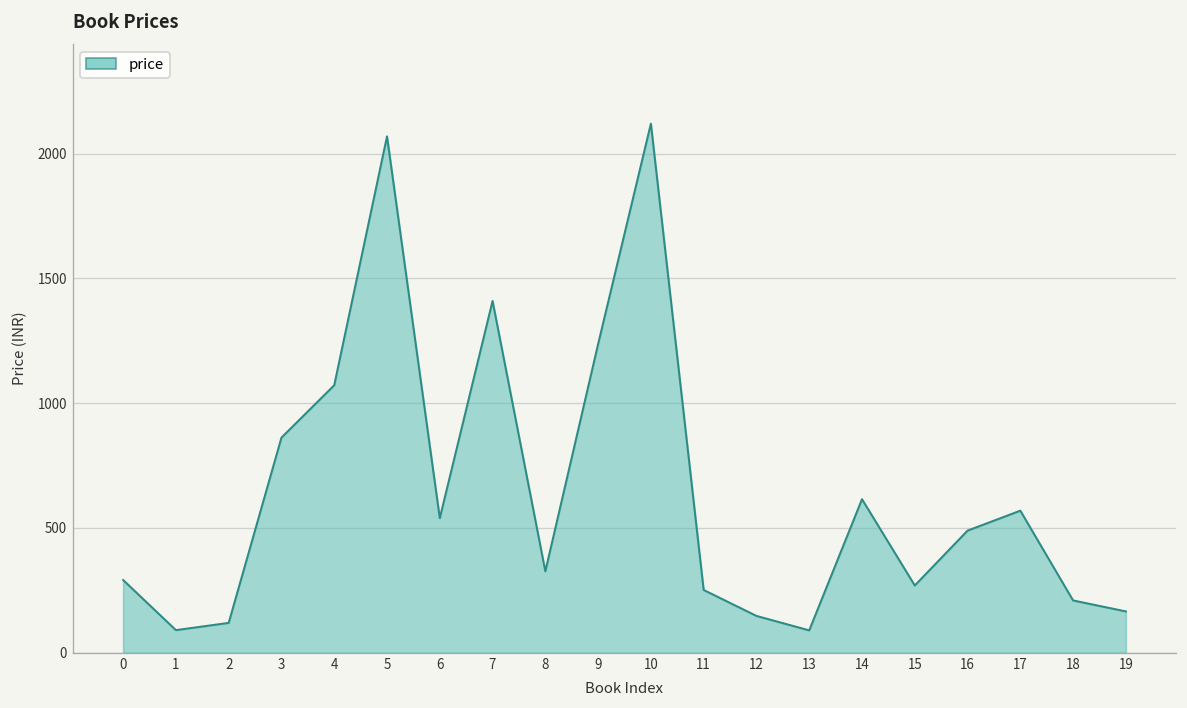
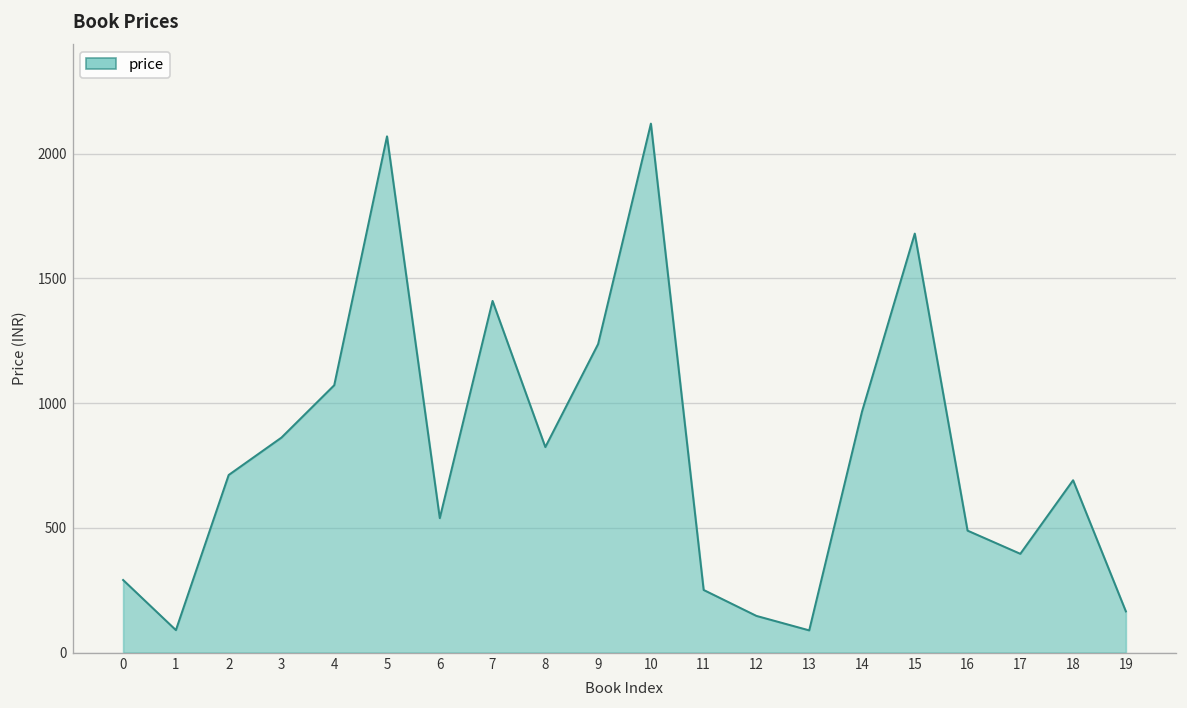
  {
    "0": 290,
    "1": 90,
-   "2": 120,
+   "2": 710,
    "3": 860,
    "4": 1070,
    "5": 2070,
    "6": 540,
    "7": 1410,
-   "8": 330,
+   "8": 820,
    "9": 1240,
    "10": 2120,
    "11": 250,
    "12": 150,
    "13": 90,
-   "14": 620,
-   "15": 270,
+   "14": 970,
+   "15": 1680,
    "16": 490,
-   "17": 570,
-   "18": 210,
+   "17": 400,
+   "18": 690,
    "19": 170
  }
